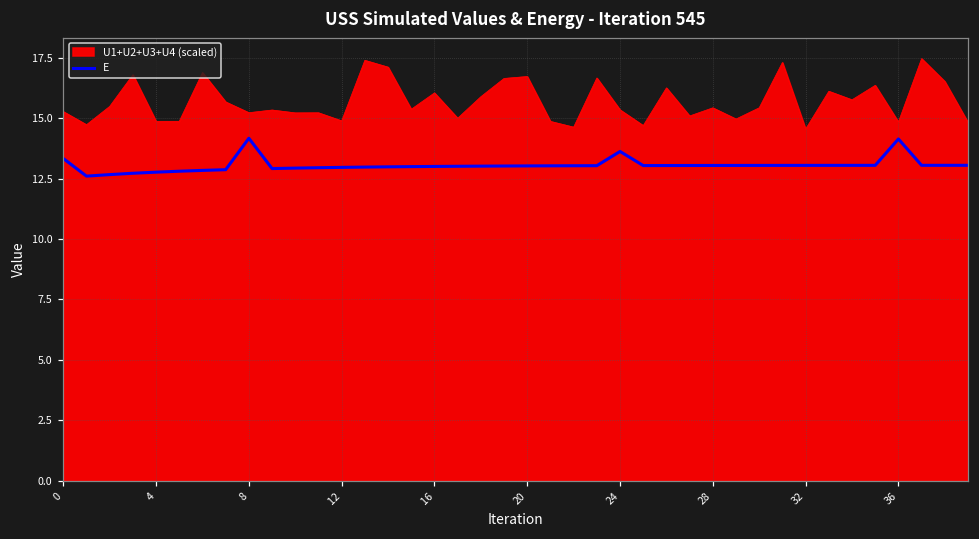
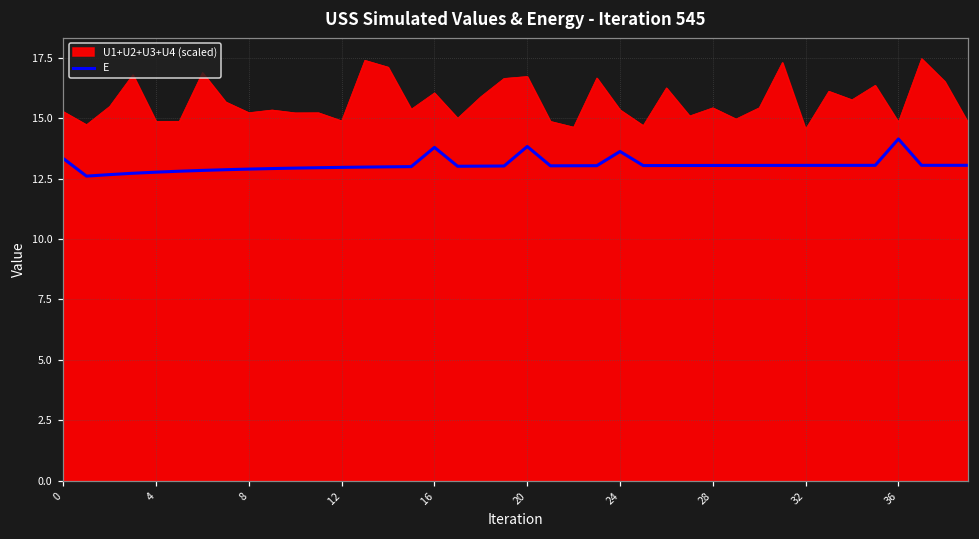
  {
    "U1+U2+U3+U4 (scaled)": {
      "0": 15.3,
      "4": 14.9,
      "8": 15.2,
      "12": 14.9,
      "16": 16.1,
      "20": 16.7,
      "24": 15.4,
      "28": 15.4,
      "32": 14.6,
      "36": 14.8
    },
    "E": {
      "0": 13.3,
      "4": 12.8,
-     "8": 14.2,
+     "8": 12.9,
      "12": 13.0,
-     "16": 13.0,
-     "20": 13.0,
+     "16": 13.8,
+     "20": 13.8,
      "24": 13.6,
      "28": 13.0,
      "32": 13.1,
      "36": 14.1
    }
  }
